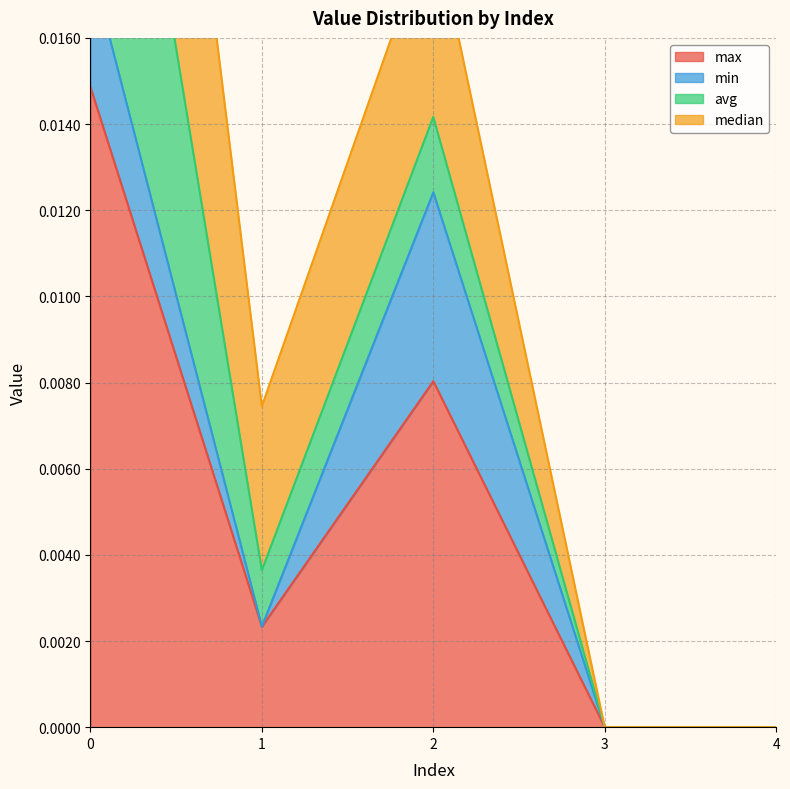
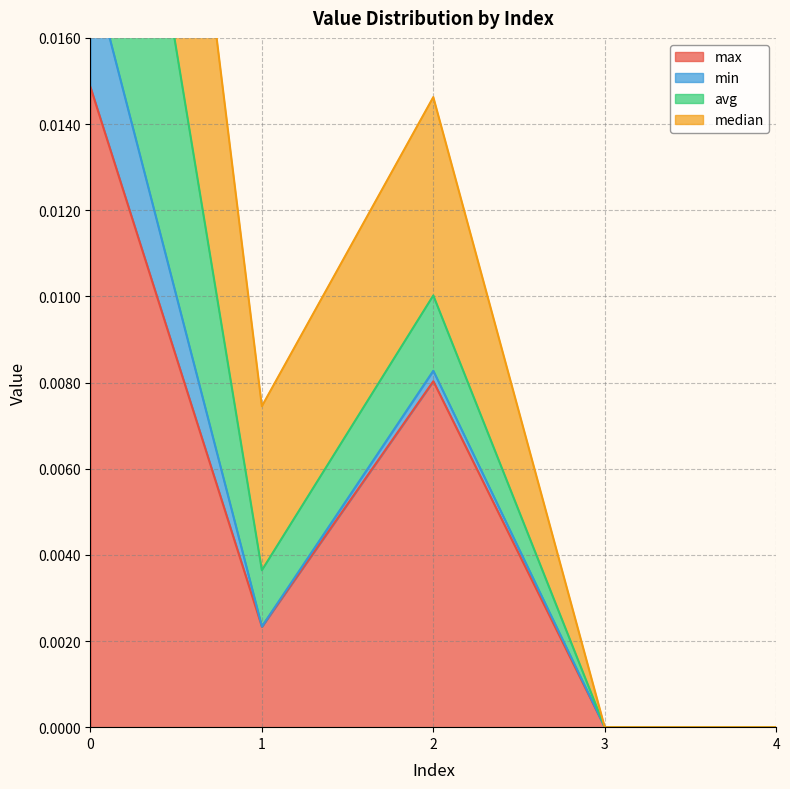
  {
    "max": {
      "0": 0.0149,
      "2": 0.0080
    },
    "min": {
-     "2": 0.0044
+     "2": 0.0002
    },
    "avg": {
      "1": 0.0013,
      "2": 0.0017
    },
    "median": {
      "1": 0.0038
    }
  }
